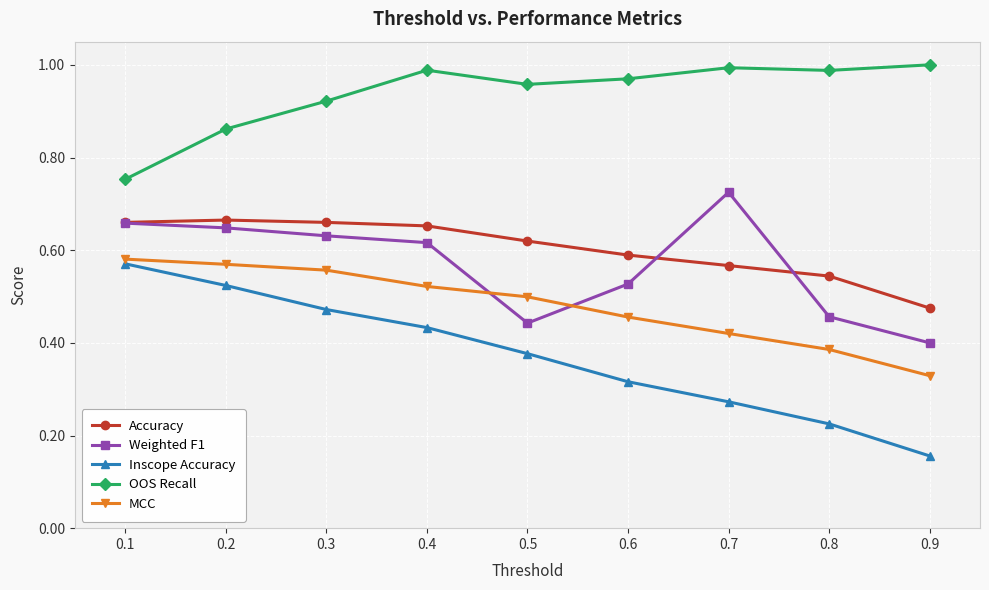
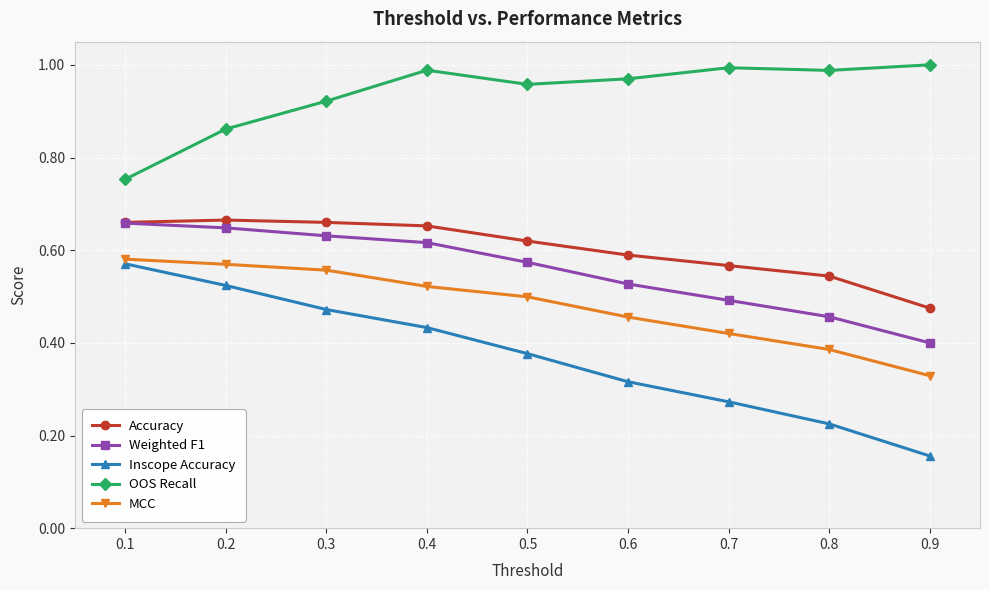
  {
    "Accuracy": {
      "0.2": 0.66,
      "0.3": 0.66,
      "0.4": 0.65,
      "0.5": 0.62,
      "0.6": 0.59,
      "0.7": 0.57,
      "0.8": 0.54,
      "0.9": 0.48
    },
    "Weighted F1": {
      "0.2": 0.65,
      "0.3": 0.63,
      "0.4": 0.62,
-     "0.5": 0.44,
+     "0.5": 0.57,
      "0.6": 0.53,
-     "0.7": 0.73,
+     "0.7": 0.49,
      "0.8": 0.46,
      "0.9": 0.40
    },
    "Inscope Accuracy": {
      "0.1": 0.57,
      "0.2": 0.52,
      "0.3": 0.47,
      "0.4": 0.43,
      "0.5": 0.38,
      "0.6": 0.32,
      "0.7": 0.27,
      "0.8": 0.23,
      "0.9": 0.16
    },
    "OOS Recall": {
      "0.1": 0.75,
      "0.2": 0.86,
      "0.3": 0.92,
      "0.4": 0.99,
      "0.5": 0.96,
      "0.6": 0.97,
      "0.7": 0.99,
      "0.8": 0.99,
      "0.9": 1.00
    },
    "MCC": {
      "0.1": 0.58,
      "0.2": 0.57,
      "0.3": 0.56,
      "0.4": 0.52,
      "0.5": 0.50,
      "0.6": 0.46,
      "0.7": 0.42,
      "0.8": 0.39,
      "0.9": 0.33
    }
  }
